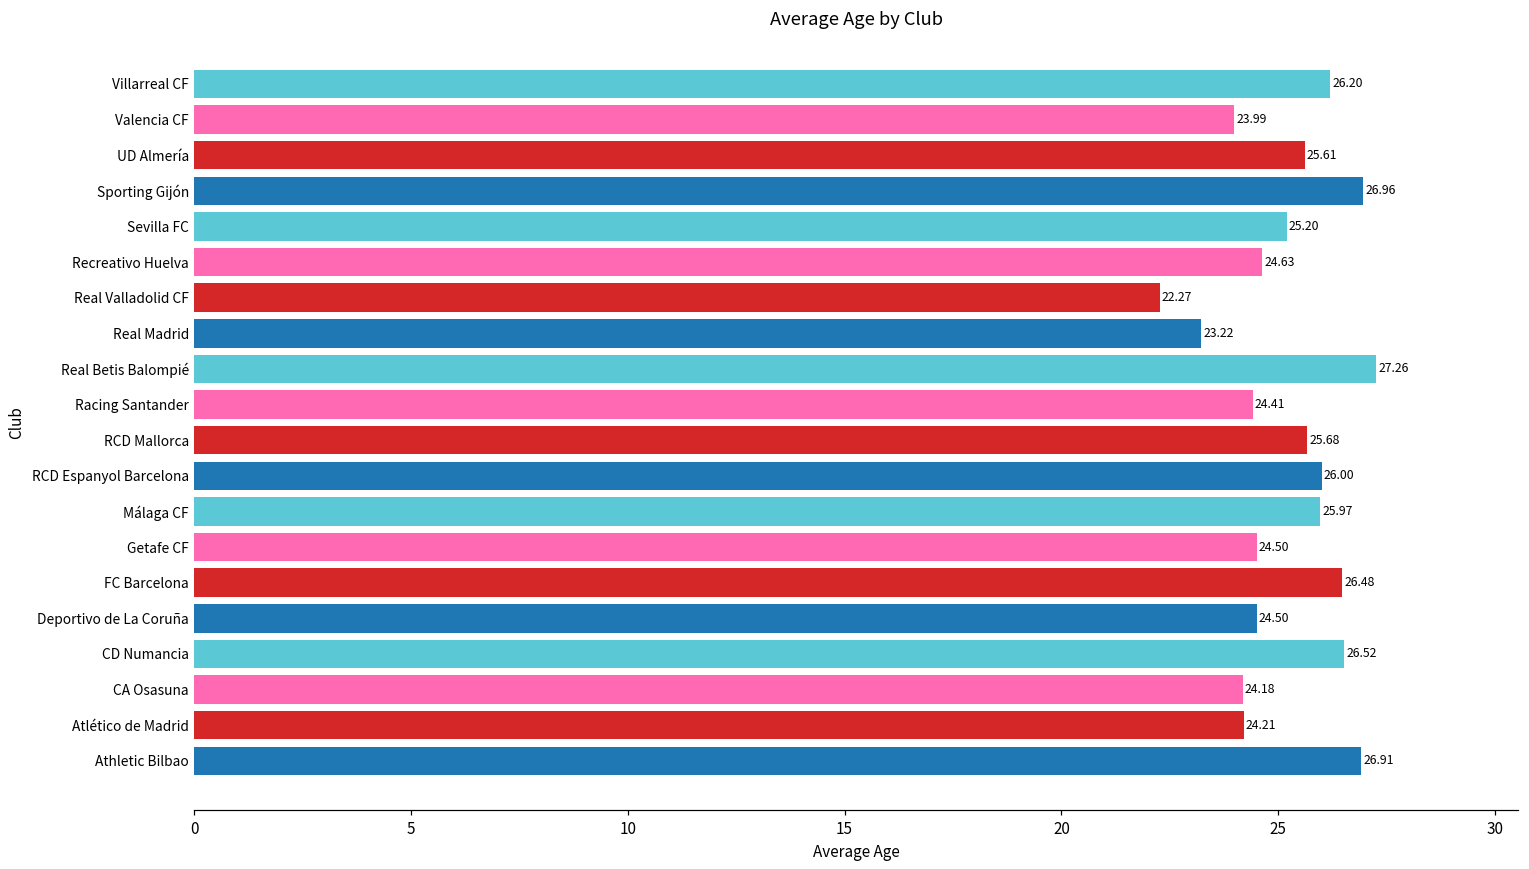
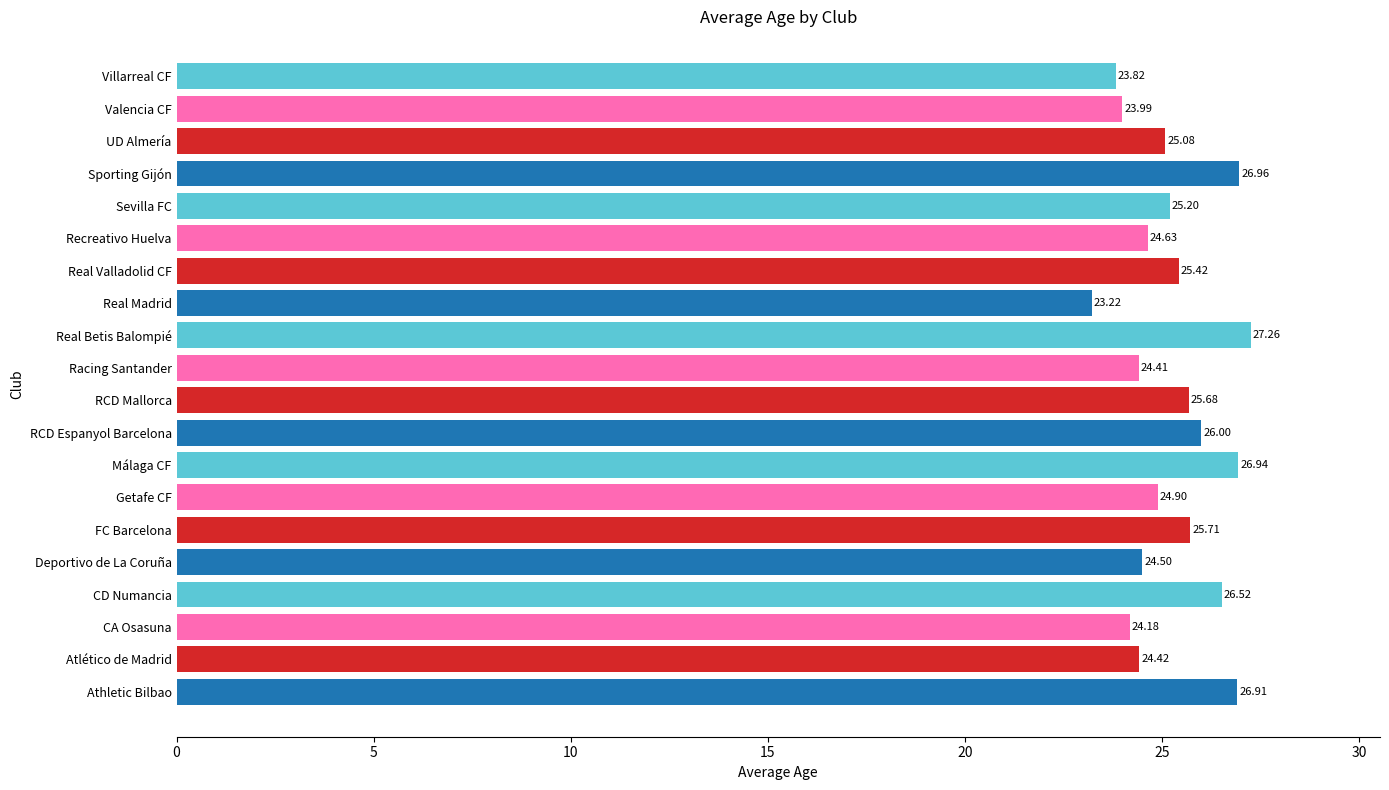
  {
-   "Villarreal CF": 26.20,
+   "Villarreal CF": 23.82,
    "Valencia CF": 23.99,
-   "UD Almería": 25.61,
+   "UD Almería": 25.08,
    "Sporting Gijón": 26.96,
    "Sevilla FC": 25.20,
    "Recreativo Huelva": 24.63,
-   "Real Valladolid CF": 22.27,
+   "Real Valladolid CF": 25.42,
    "Real Madrid": 23.22,
    "Real Betis Balompié": 27.26,
    "Racing Santander": 24.41,
    "RCD Mallorca": 25.68,
    "RCD Espanyol Barcelona": 26.00,
-   "Málaga CF": 25.97,
-   "Getafe CF": 24.50,
-   "FC Barcelona": 26.48,
+   "Málaga CF": 26.94,
+   "Getafe CF": 24.90,
+   "FC Barcelona": 25.71,
    "Deportivo de La Coruña": 24.50,
    "CD Numancia": 26.52,
    "CA Osasuna": 24.18,
-   "Atlético de Madrid": 24.21,
+   "Atlético de Madrid": 24.42,
    "Athletic Bilbao": 26.91
  }
